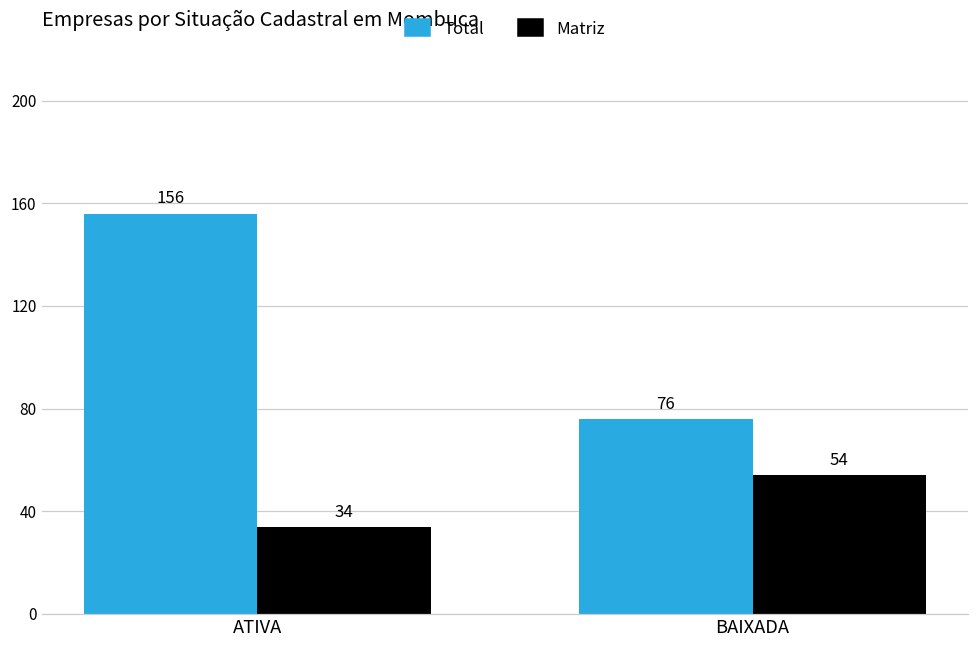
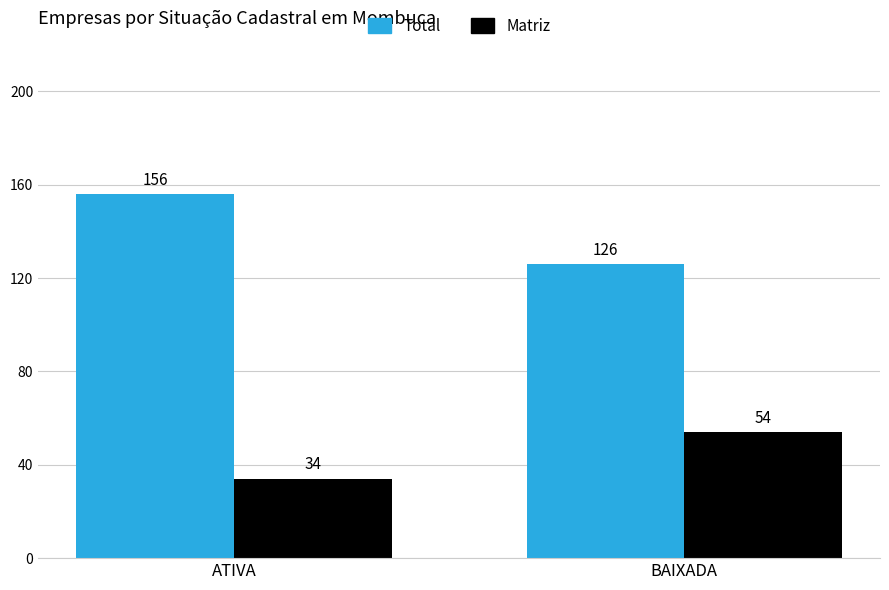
  {
    "Total": {
      "ATIVA": 156,
-     "BAIXADA": 76
+     "BAIXADA": 126
    },
    "Matriz": {
      "ATIVA": 34,
      "BAIXADA": 54
    }
  }
